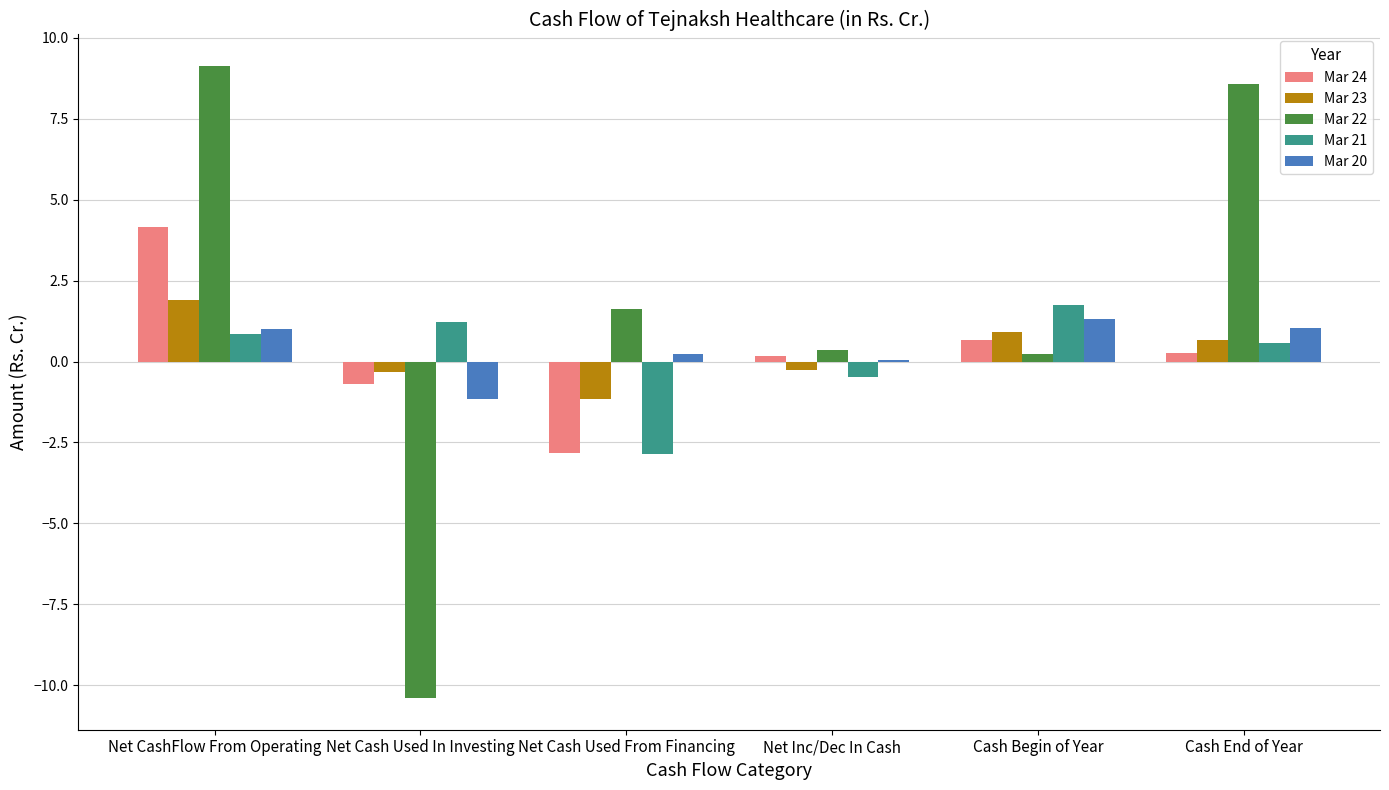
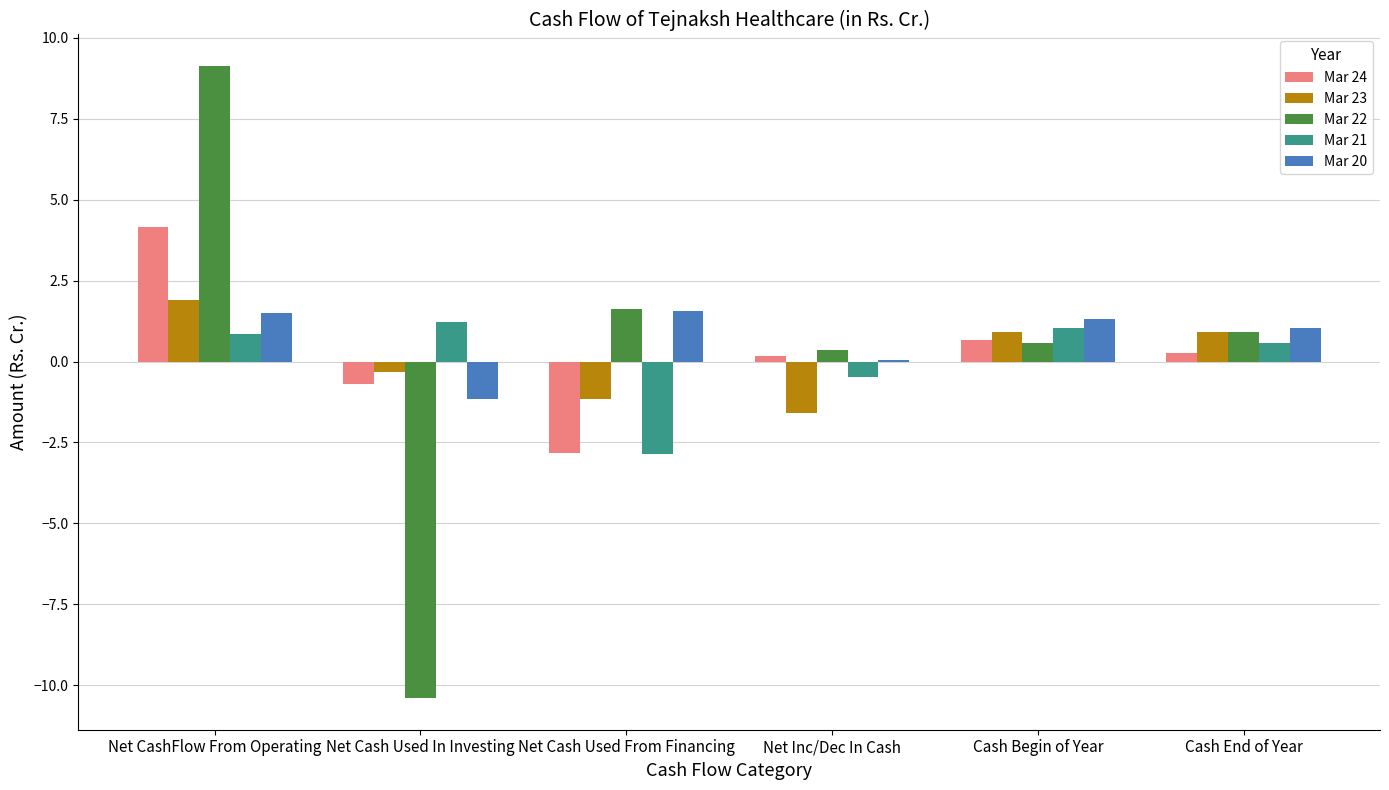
  {
    "Mar 24": {
      "Net CashFlow From Operating": 4.2,
      "Net Cash Used In Investing": -0.7,
      "Net Cash Used From Financing": -2.8,
      "Net Inc/Dec In Cash": 0.2,
      "Cash Begin of Year": 0.7,
      "Cash End of Year": 0.3
    },
    "Mar 23": {
      "Net CashFlow From Operating": 1.9,
      "Net Cash Used In Investing": -0.3,
      "Net Cash Used From Financing": -1.2,
-     "Net Inc/Dec In Cash": -0.3,
+     "Net Inc/Dec In Cash": -1.6,
      "Cash Begin of Year": 0.9,
-     "Cash End of Year": 0.7
+     "Cash End of Year": 0.9
    },
    "Mar 22": {
      "Net CashFlow From Operating": 9.1,
      "Net Cash Used In Investing": -10.4,
      "Net Cash Used From Financing": 1.6,
      "Net Inc/Dec In Cash": 0.4,
-     "Cash Begin of Year": 0.2,
-     "Cash End of Year": 8.6
+     "Cash Begin of Year": 0.6,
+     "Cash End of Year": 0.9
    },
    "Mar 21": {
      "Net CashFlow From Operating": 0.8,
      "Net Cash Used In Investing": 1.2,
      "Net Cash Used From Financing": -2.9,
      "Net Inc/Dec In Cash": -0.5,
-     "Cash Begin of Year": 1.8,
+     "Cash Begin of Year": 1.0,
      "Cash End of Year": 0.6
    },
    "Mar 20": {
-     "Net CashFlow From Operating": 1.0,
+     "Net CashFlow From Operating": 1.5,
      "Net Cash Used In Investing": -1.2,
-     "Net Cash Used From Financing": 0.2,
+     "Net Cash Used From Financing": 1.6,
      "Cash Begin of Year": 1.3,
      "Cash End of Year": 1.0
    }
  }
